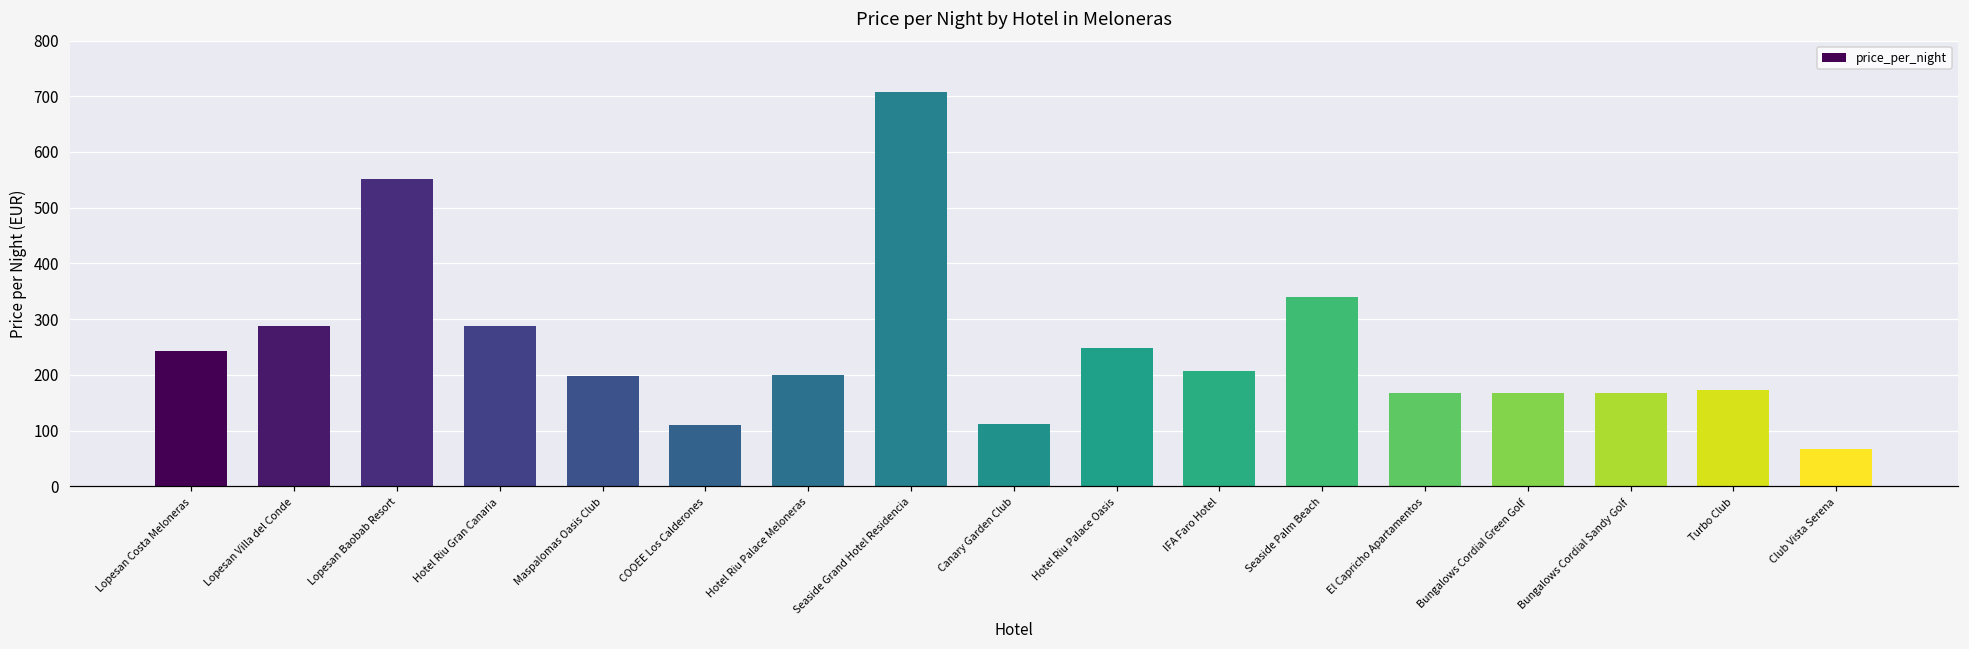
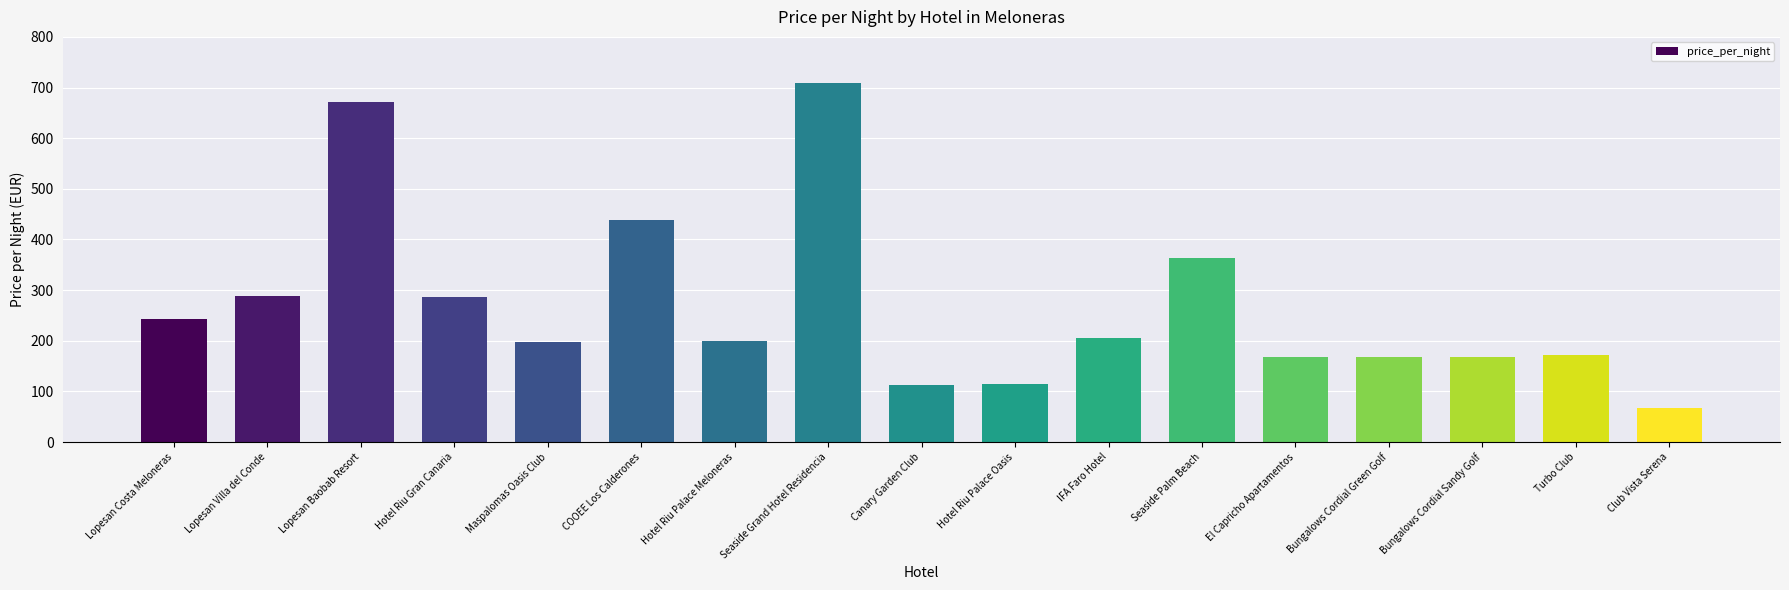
  {
    "Lopesan Costa Meloneras": 240,
    "Lopesan Villa del Conde": 290,
-   "Lopesan Baobab Resort": 550,
+   "Lopesan Baobab Resort": 670,
    "Hotel Riu Gran Canaria": 290,
    "Maspalomas Oasis Club": 200,
-   "COOEE Los Calderones": 110,
+   "COOEE Los Calderones": 440,
    "Hotel Riu Palace Meloneras": 200,
    "Seaside Grand Hotel Residencia": 710,
    "Canary Garden Club": 110,
-   "Hotel Riu Palace Oasis": 250,
+   "Hotel Riu Palace Oasis": 120,
    "IFA Faro Hotel": 210,
-   "Seaside Palm Beach": 340,
+   "Seaside Palm Beach": 360,
    "El Capricho Apartamentos": 170,
    "Bungalows Cordial Green Golf": 170,
    "Bungalows Cordial Sandy Golf": 170,
    "Turbo Club": 170,
    "Club Vista Serena": 70
  }
